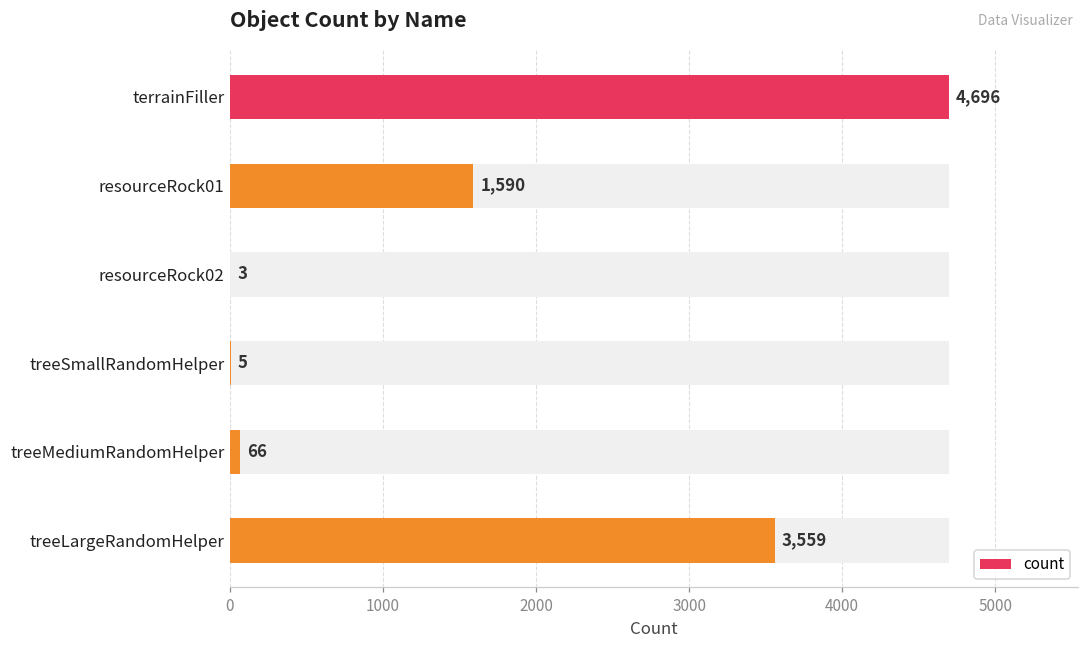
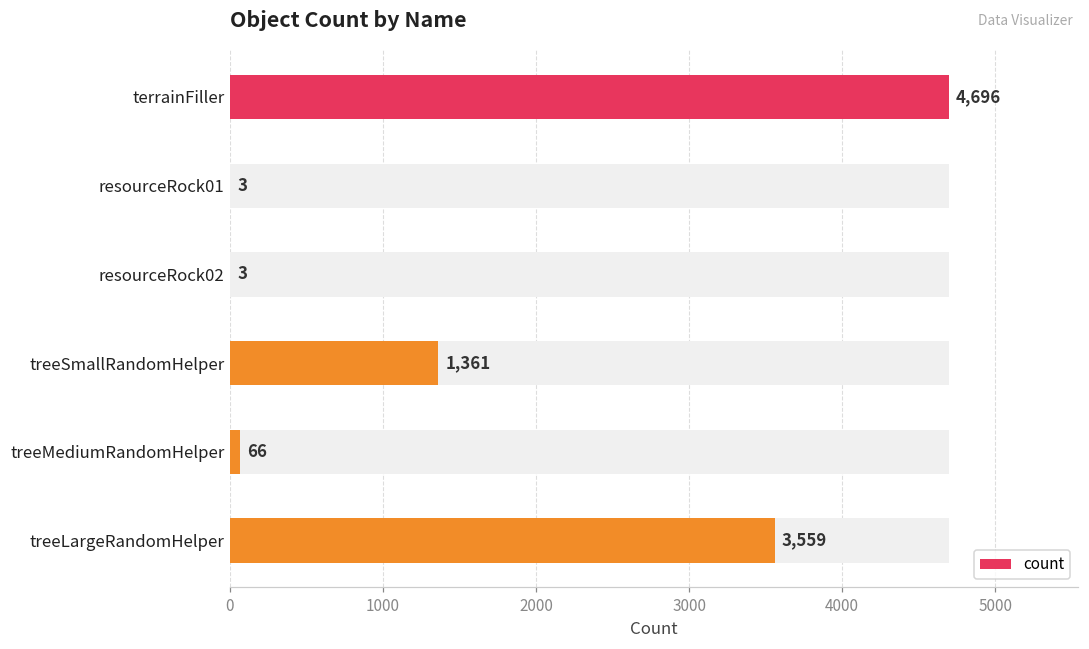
  {
    "count": {
      "terrainFiller": "4,696",
-     "resourceRock01": "1,590",
+     "resourceRock01": "3",
      "resourceRock02": "3",
-     "treeSmallRandomHelper": "5"
+     "treeSmallRandomHelper": "1,361"
    }
  }
